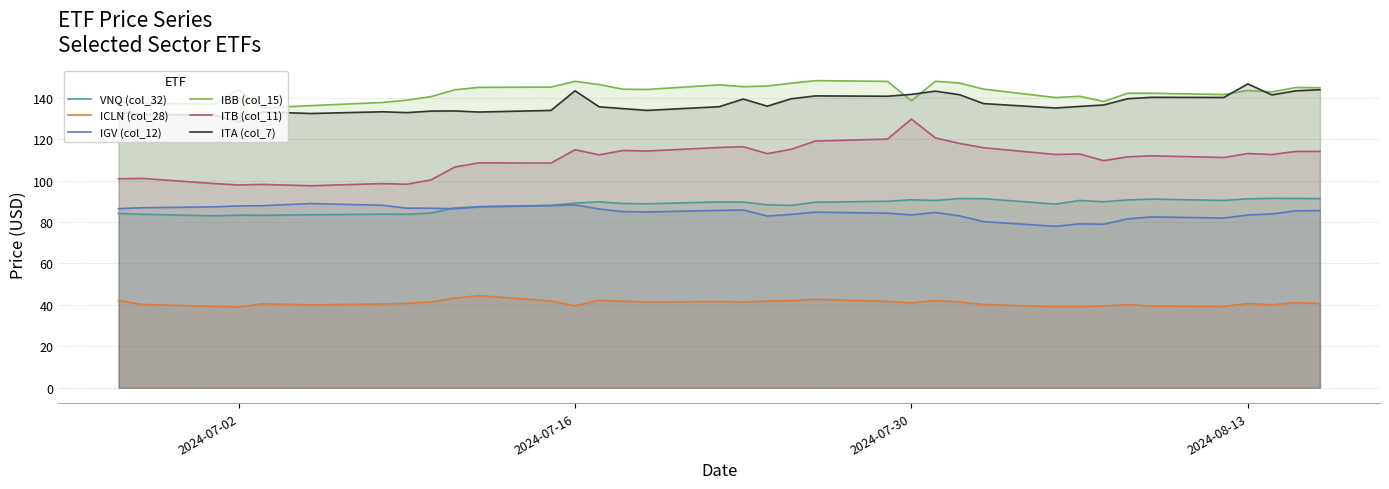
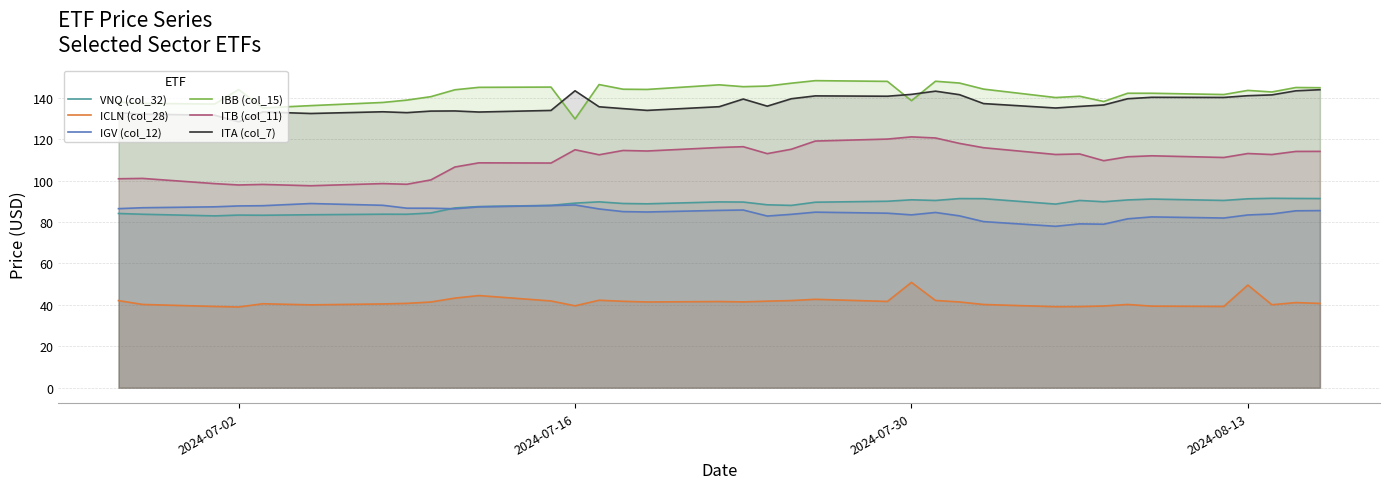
  {
    "ICLN (col_28)": {
      "2024-07-02": 39,
      "2024-07-16": 40,
-     "2024-07-30": 41,
-     "2024-08-13": 41
+     "2024-07-30": 51,
+     "2024-08-13": 50
    },
    "IBB (col_15)": {
-     "2024-07-16": 148,
+     "2024-07-16": 130,
      "2024-07-30": 139,
      "2024-08-13": 144
    },
    "ITB (col_11)": {
      "2024-07-02": 98,
      "2024-07-16": 115,
-     "2024-07-30": 130,
+     "2024-07-30": 121,
      "2024-08-13": 113
    },
    "ITA (col_7)": {
      "2024-07-16": 143,
      "2024-07-30": 142,
-     "2024-08-13": 147
+     "2024-08-13": 141
    }
  }
